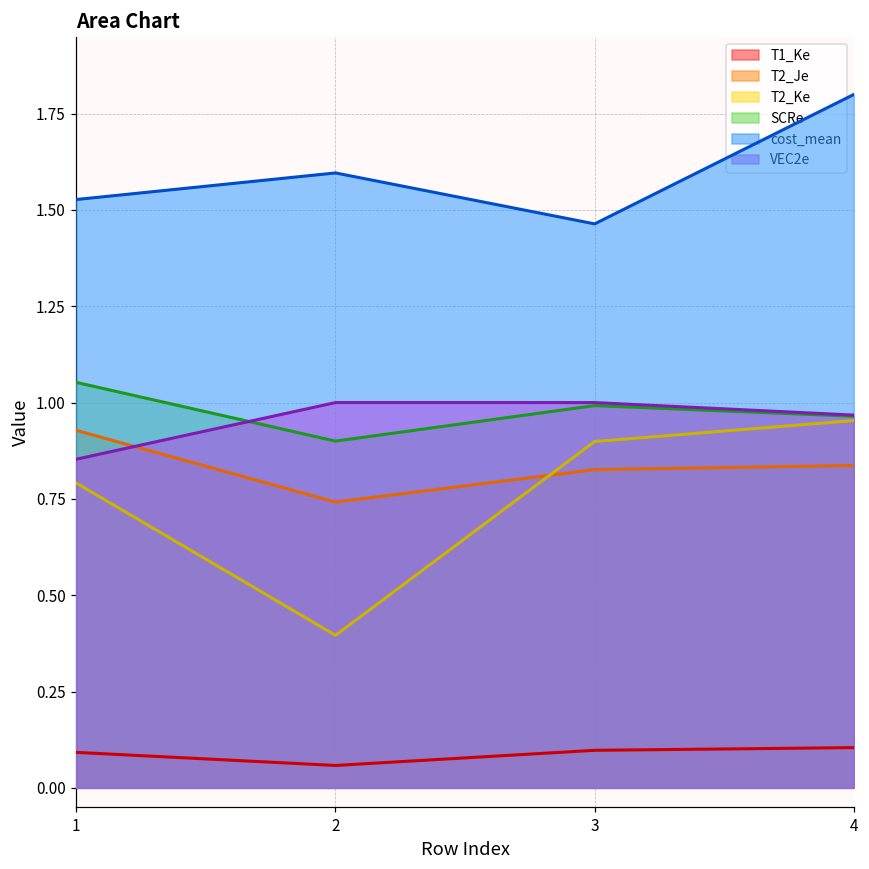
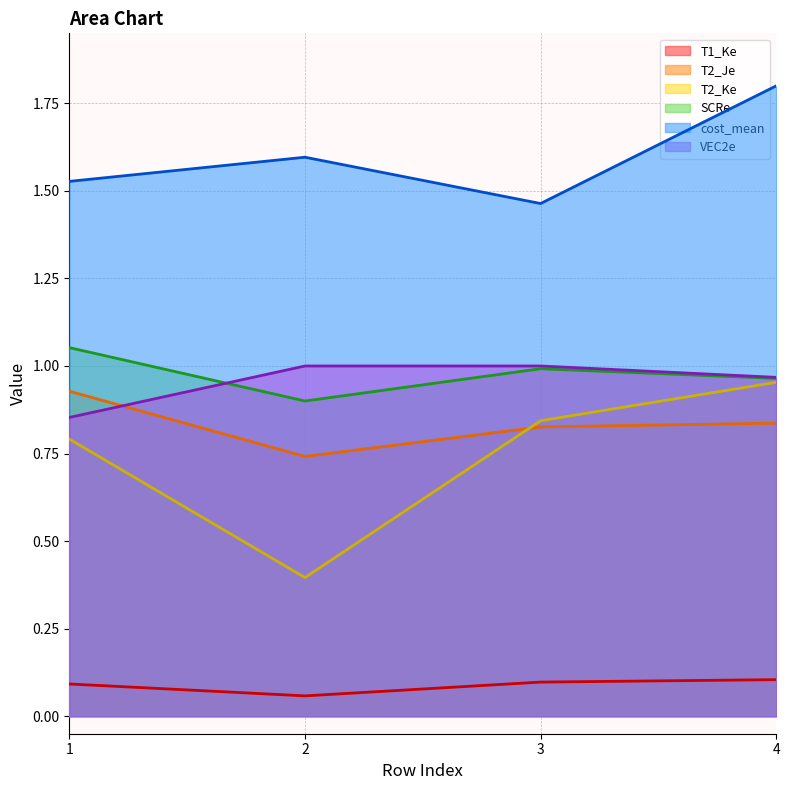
  {
    "T1_Ke": {
      "1": 0.09,
      "2": 0.06,
      "3": 0.10,
      "4": 0.10
    },
    "T2_Je": {
      "1": 0.93,
      "2": 0.74,
      "3": 0.83,
      "4": 0.84
    },
    "T2_Ke": {
      "1": 0.79,
      "2": 0.40,
-     "3": 0.90,
+     "3": 0.84,
      "4": 0.95
    },
    "SCRe": {
      "1": 1.05,
      "2": 0.90,
      "3": 0.99
    },
    "cost_mean": {
      "1": 1.53,
      "2": 1.60,
      "3": 1.46,
      "4": 1.80
    },
    "VEC2e": {
      "1": 0.85,
      "2": 1.00,
      "3": 1.00
    }
  }
